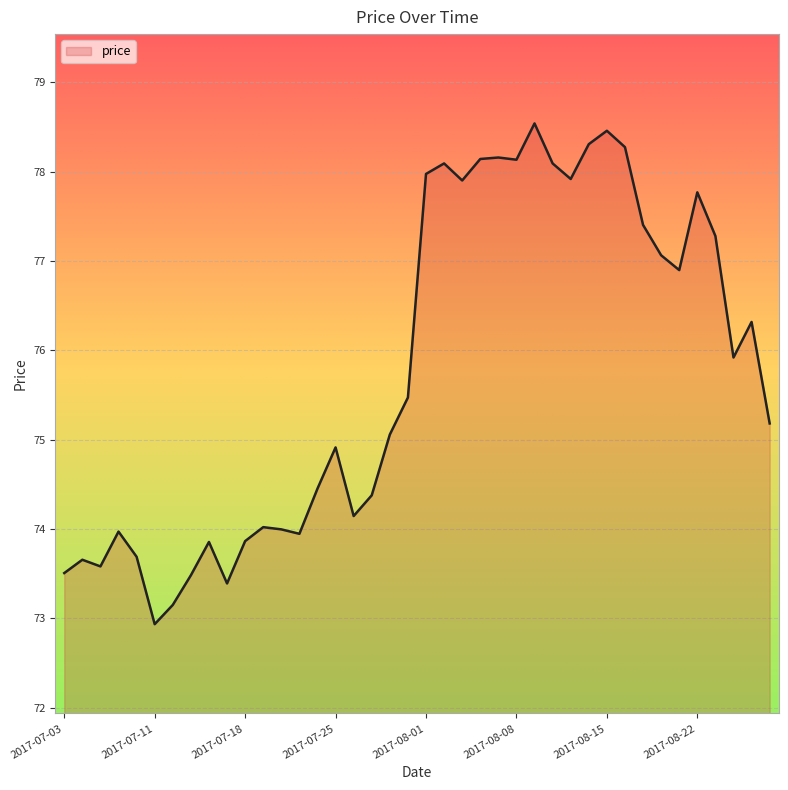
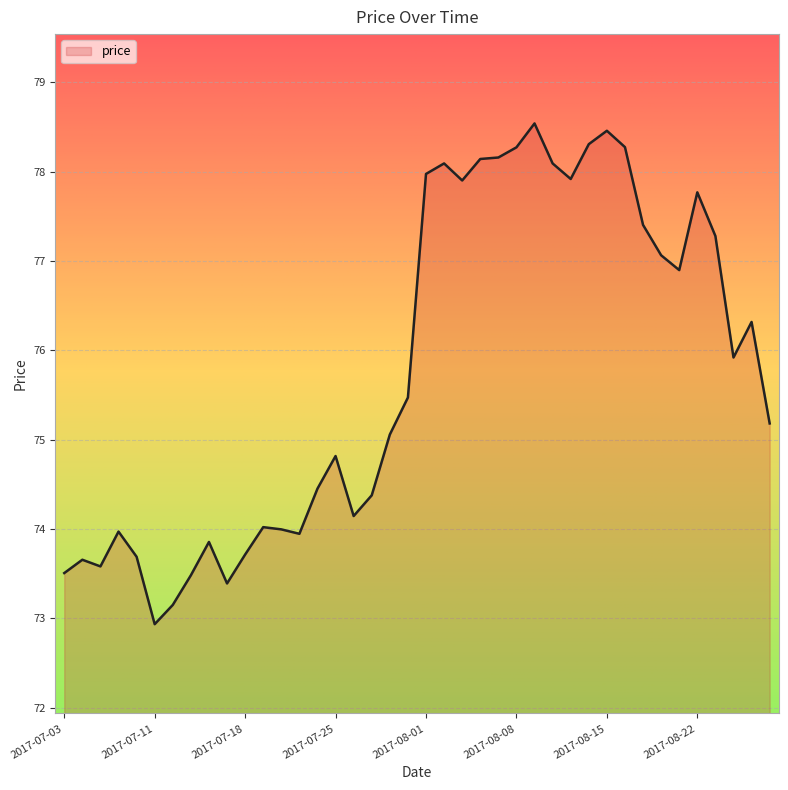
  {
    "2017-07-03": 73.5,
    "2017-07-11": 72.9,
-   "2017-07-18": 73.9,
-   "2017-07-25": 74.9,
+   "2017-07-18": 73.7,
+   "2017-07-25": 74.8,
    "2017-08-01": 78.0,
-   "2017-08-08": 78.1,
+   "2017-08-08": 78.3,
    "2017-08-15": 78.5,
    "2017-08-22": 77.8
  }
